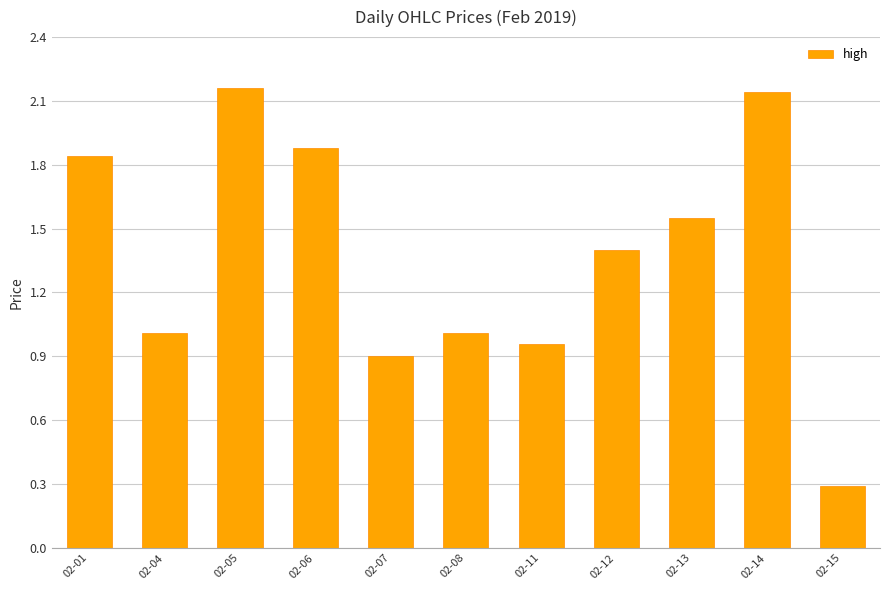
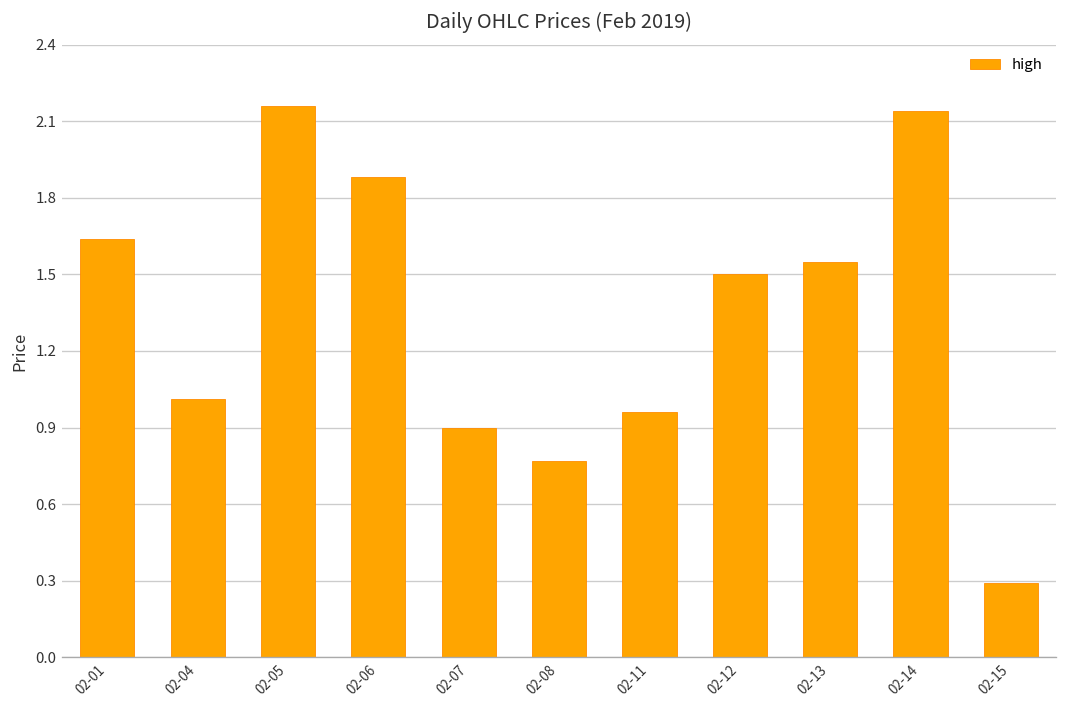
  {
-   "02-01": 1.84,
+   "02-01": 1.64,
    "02-04": 1.01,
    "02-05": 2.16,
    "02-06": 1.88,
    "02-07": 0.90,
-   "02-08": 1.01,
+   "02-08": 0.77,
    "02-11": 0.96,
-   "02-12": 1.4,
+   "02-12": 1.5,
    "02-13": 1.55,
    "02-14": 2.14,
    "02-15": 0.29
  }
